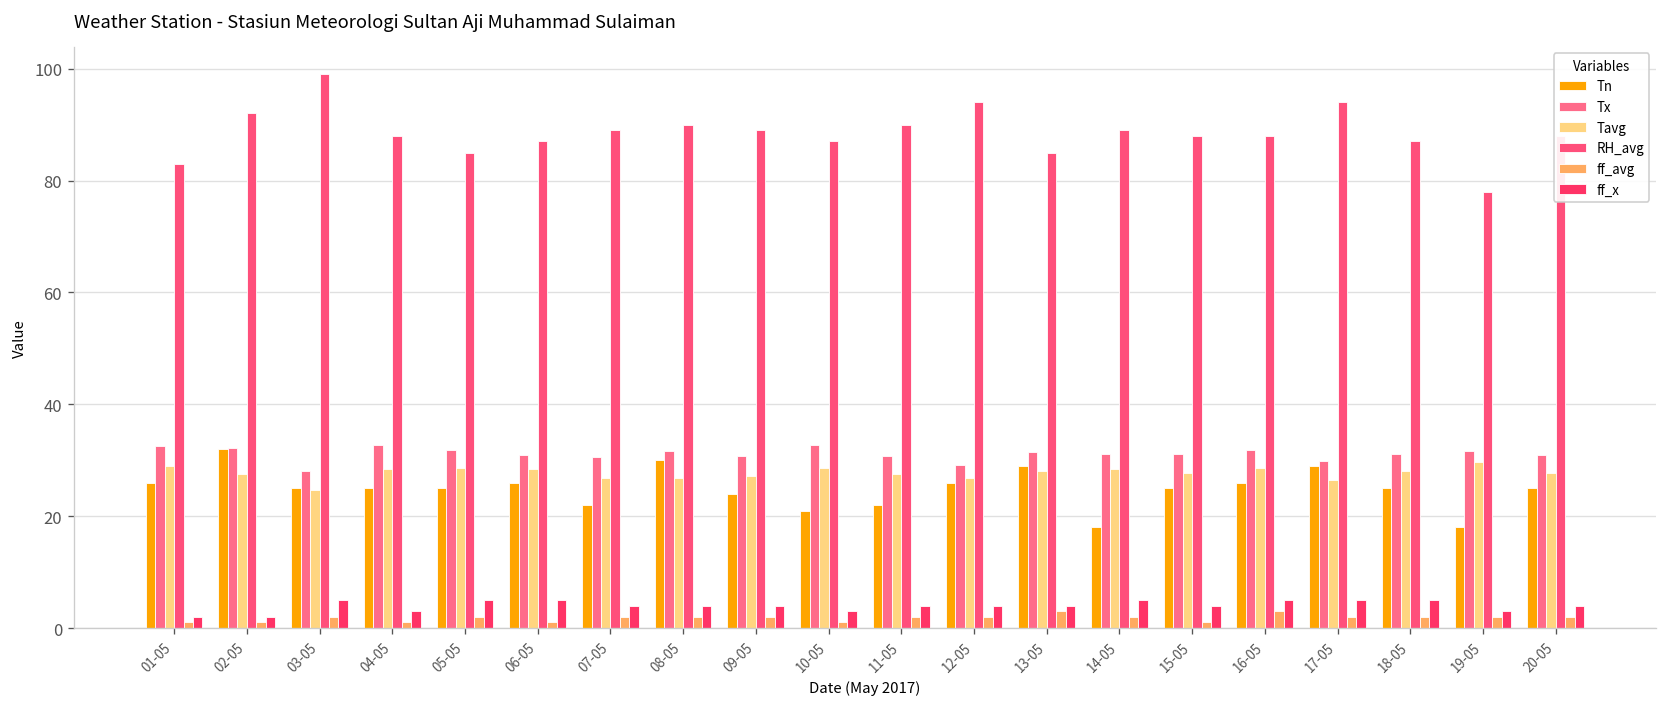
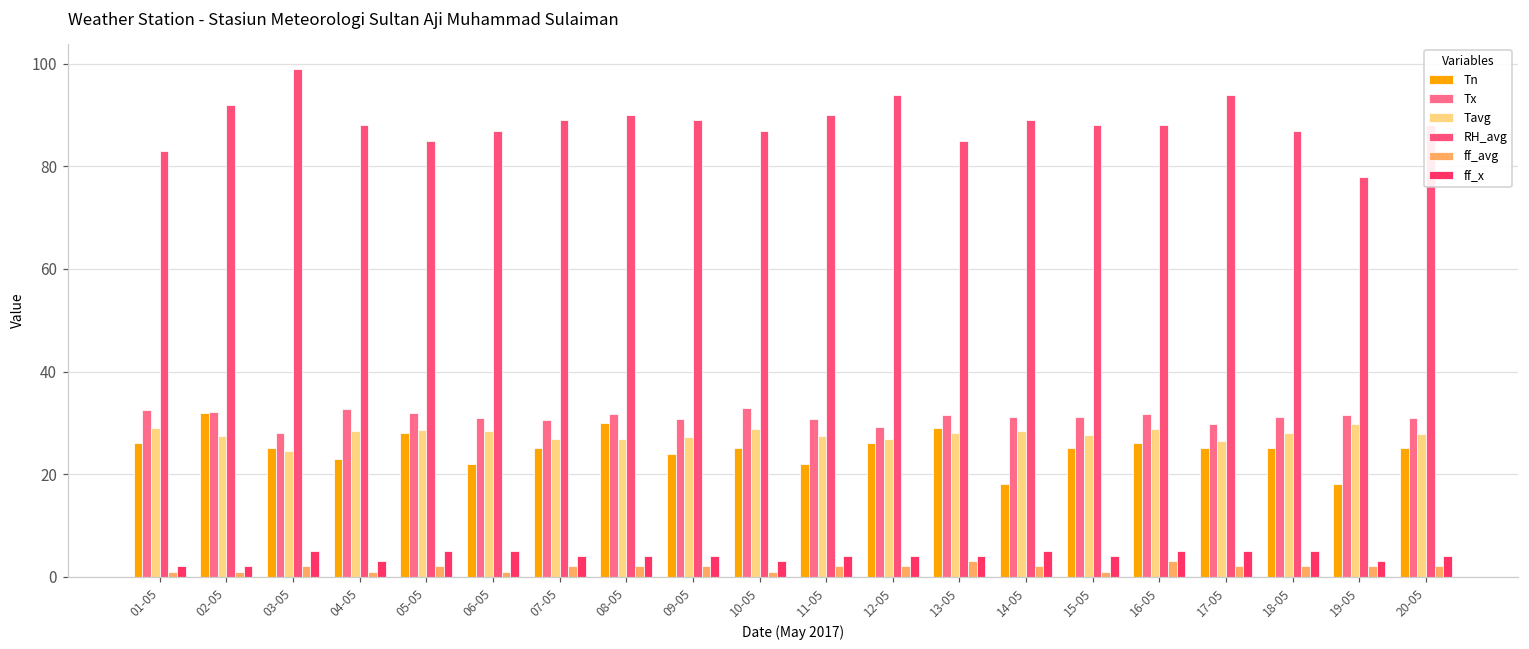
  {
    "Tn": {
      "01-05": 26,
      "02-05": 32,
      "03-05": 25,
-     "04-05": 25,
-     "05-05": 25,
-     "06-05": 26,
-     "07-05": 22,
+     "04-05": 23,
+     "05-05": 28,
+     "06-05": 22,
+     "07-05": 25,
      "08-05": 30,
      "09-05": 24,
-     "10-05": 21,
+     "10-05": 25,
      "11-05": 22,
      "12-05": 26,
      "13-05": 29,
      "14-05": 18,
      "15-05": 25,
      "16-05": 26,
-     "17-05": 29,
+     "17-05": 25,
      "18-05": 25,
      "19-05": 18,
      "20-05": 25
    }
  }
